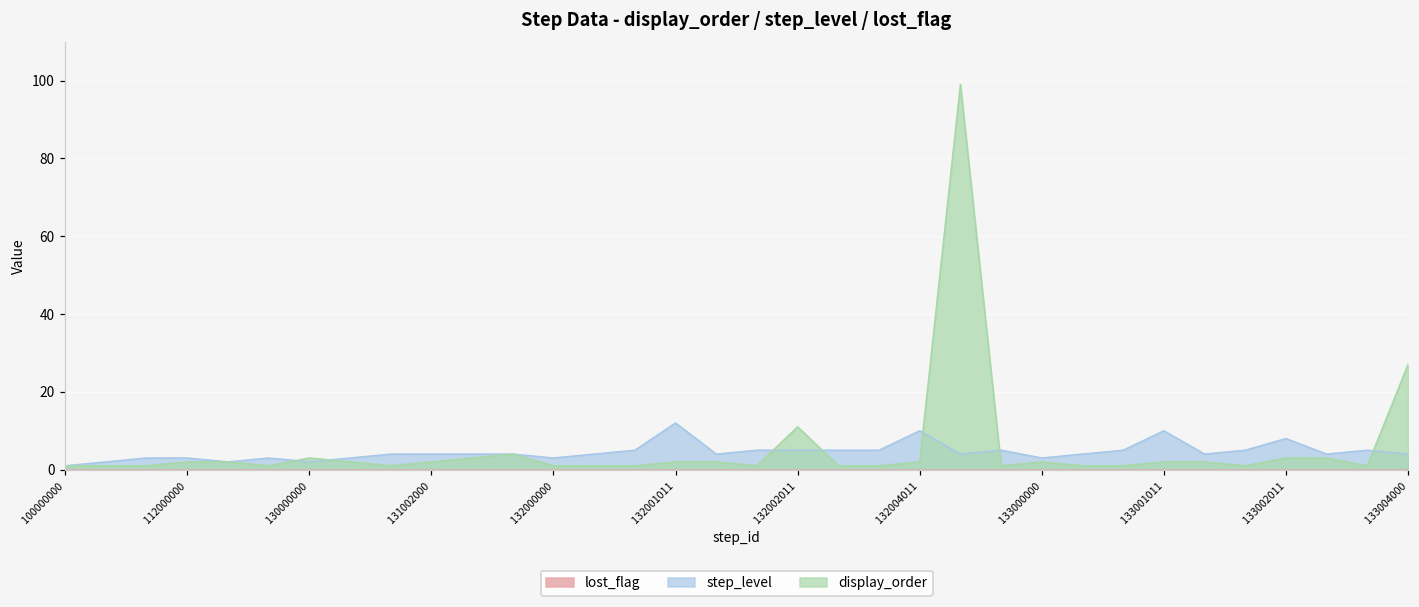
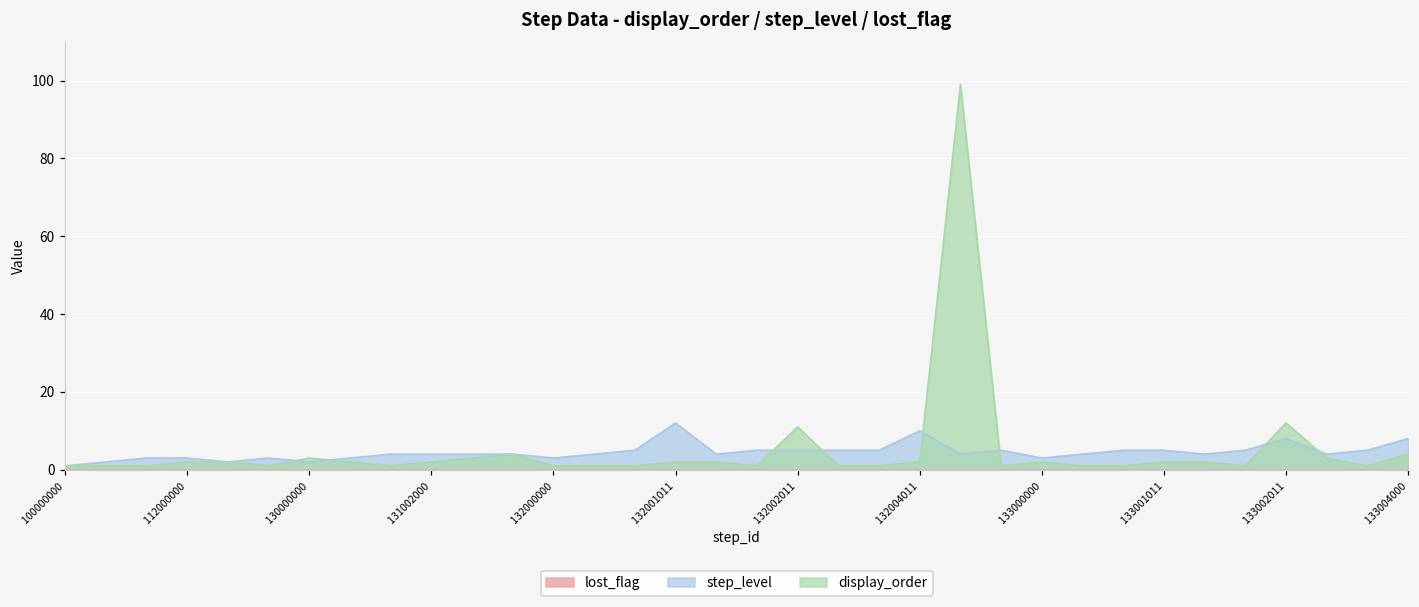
  {
    "lost_flag": {
      "100000000": 0,
      "112000000": 0,
      "130000000": 0,
      "131002000": 0,
      "132000000": 0,
      "132001011": 0,
      "132002011": 0,
      "132004011": 0,
      "133000000": 0,
      "133001011": 0,
      "133002011": 0,
      "133004000": 0
    },
    "step_level": {
      "112000000": 3,
      "130000000": 2,
      "131002000": 4,
      "132000000": 3,
      "132001011": 12,
      "132002011": 5,
      "132004011": 10,
      "133000000": 3,
-     "133001011": 10,
+     "133001011": 5,
      "133002011": 8,
-     "133004000": 4
+     "133004000": 8
    },
    "display_order": {
      "112000000": 2,
      "130000000": 3,
      "131002000": 2,
      "132000000": 1,
      "132001011": 2,
      "132002011": 11,
      "132004011": 2,
      "133000000": 2,
      "133001011": 2,
-     "133002011": 3,
-     "133004000": 27
+     "133002011": 12,
+     "133004000": 4
    }
  }
